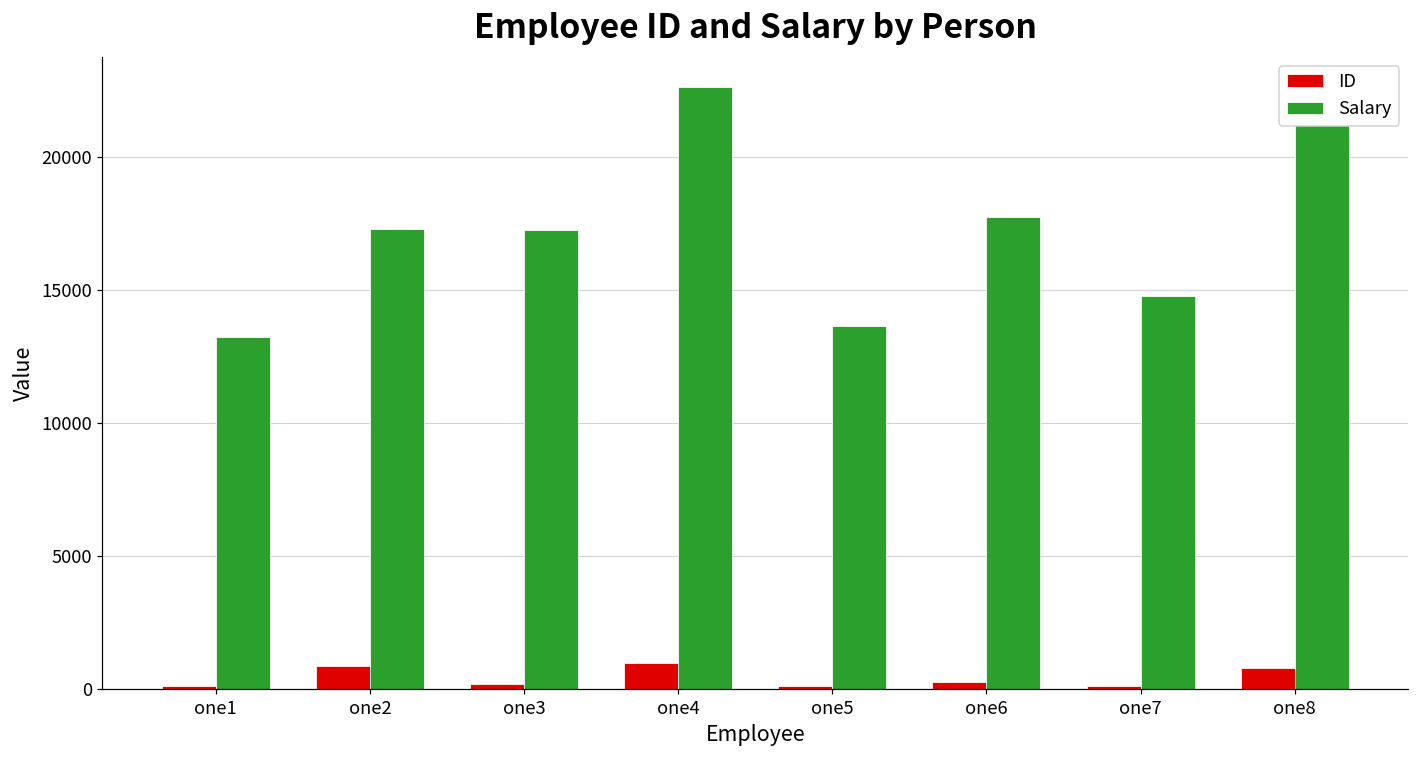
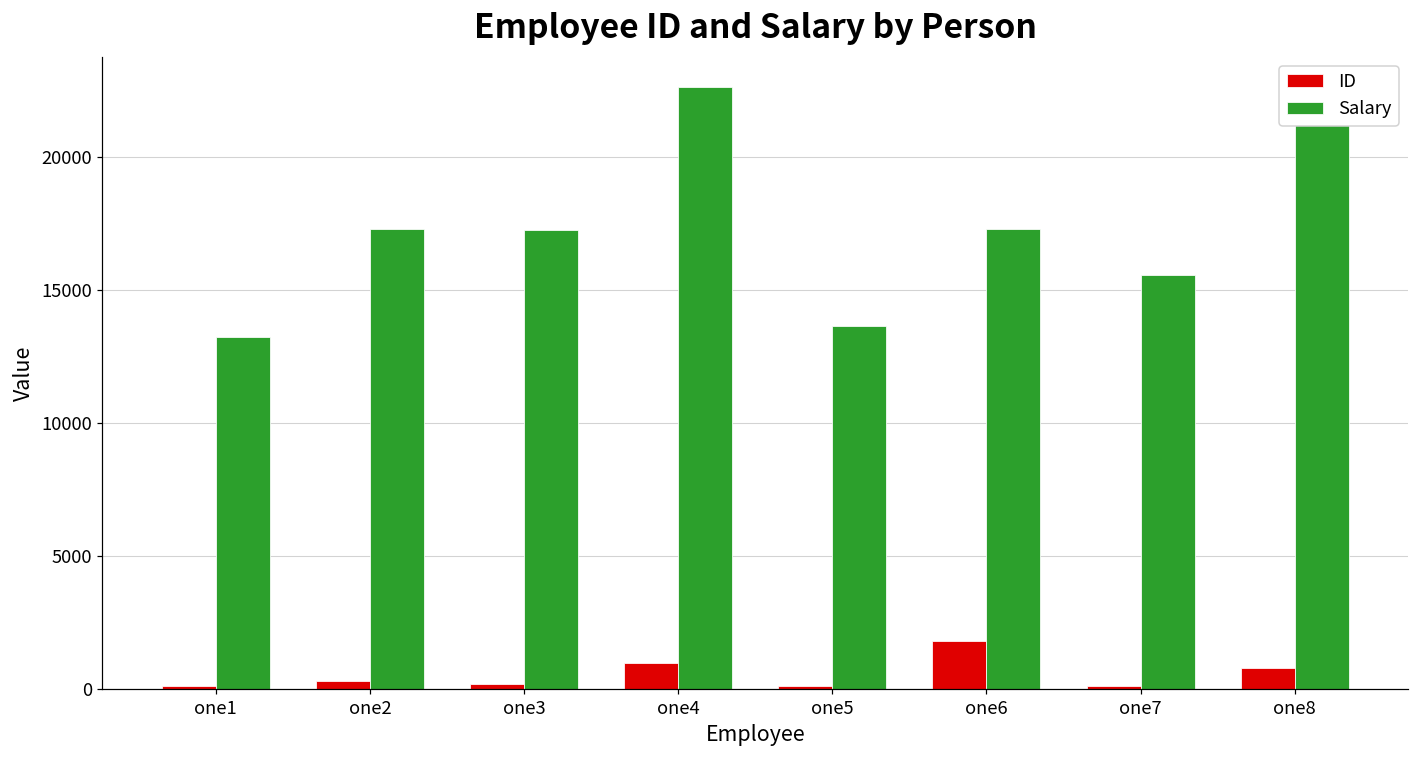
  {
    "ID": {
      "one1": 100,
-     "one2": 900,
+     "one2": 300,
      "one3": 200,
      "one4": 1000,
      "one5": 100,
-     "one6": 300,
+     "one6": 1800,
      "one7": 100,
      "one8": 800
    },
    "Salary": {
      "one1": 13200,
      "one2": 17300,
      "one3": 17200,
      "one4": 22600,
      "one5": 13600,
-     "one6": 17700,
-     "one7": 14800
+     "one6": 17300,
+     "one7": 15600
    }
  }
